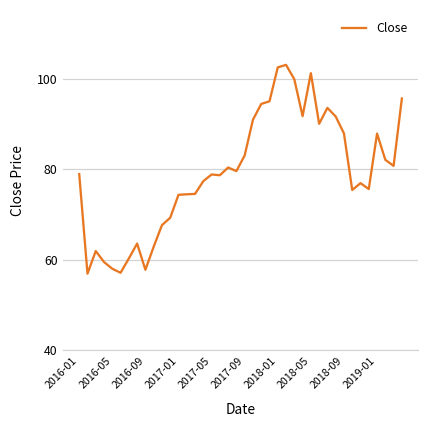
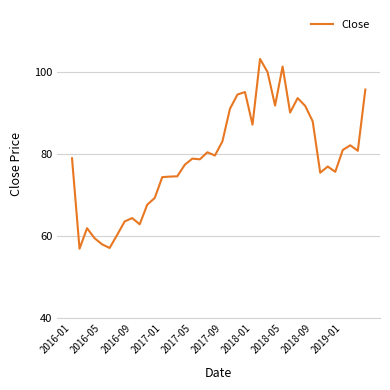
  {
    "2016-01": 79,
    "2016-05": 58,
-   "2016-09": 58,
+   "2016-09": 64,
    "2017-01": 74,
    "2017-05": 79,
    "2017-09": 83,
-   "2018-01": 103,
+   "2018-01": 87,
    "2018-05": 101,
    "2018-09": 88,
-   "2019-01": 88
+   "2019-01": 81
  }
